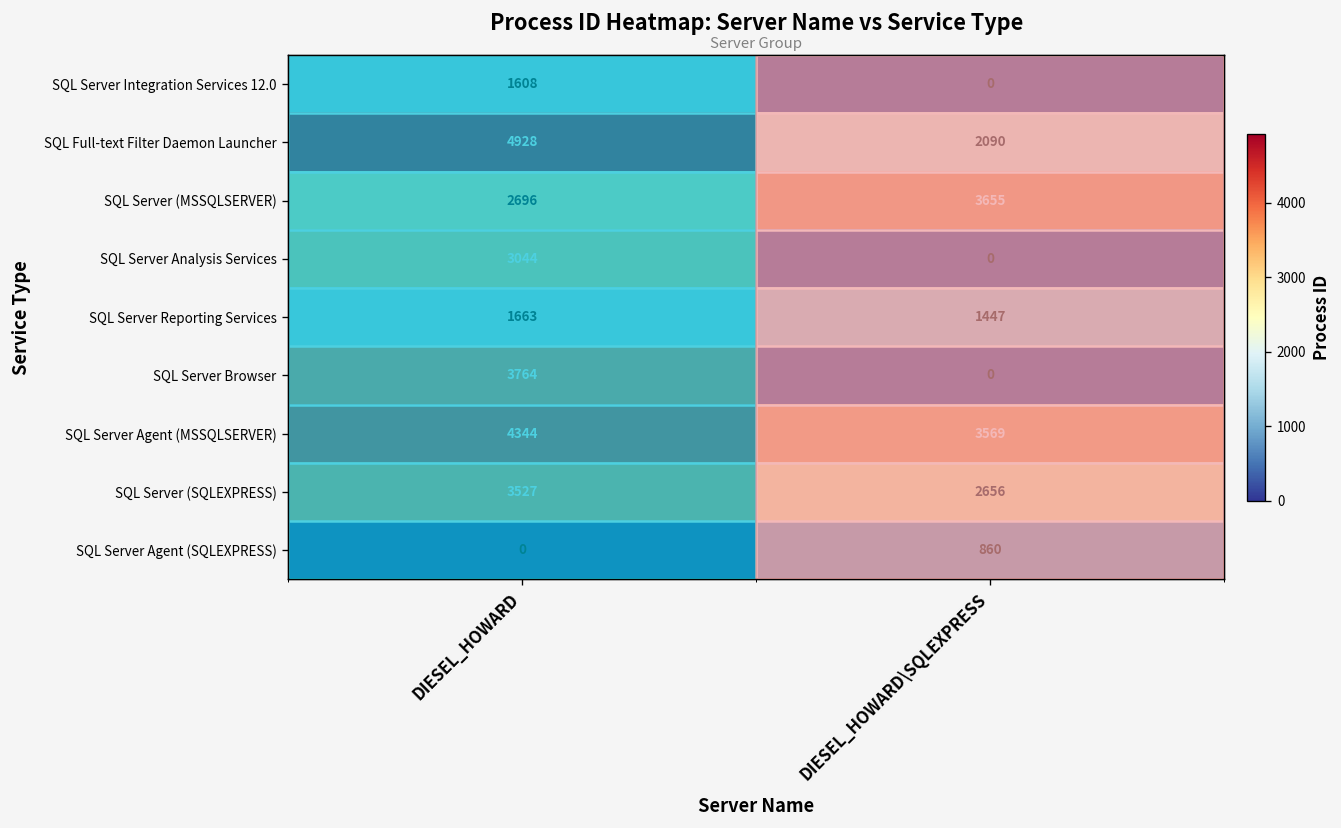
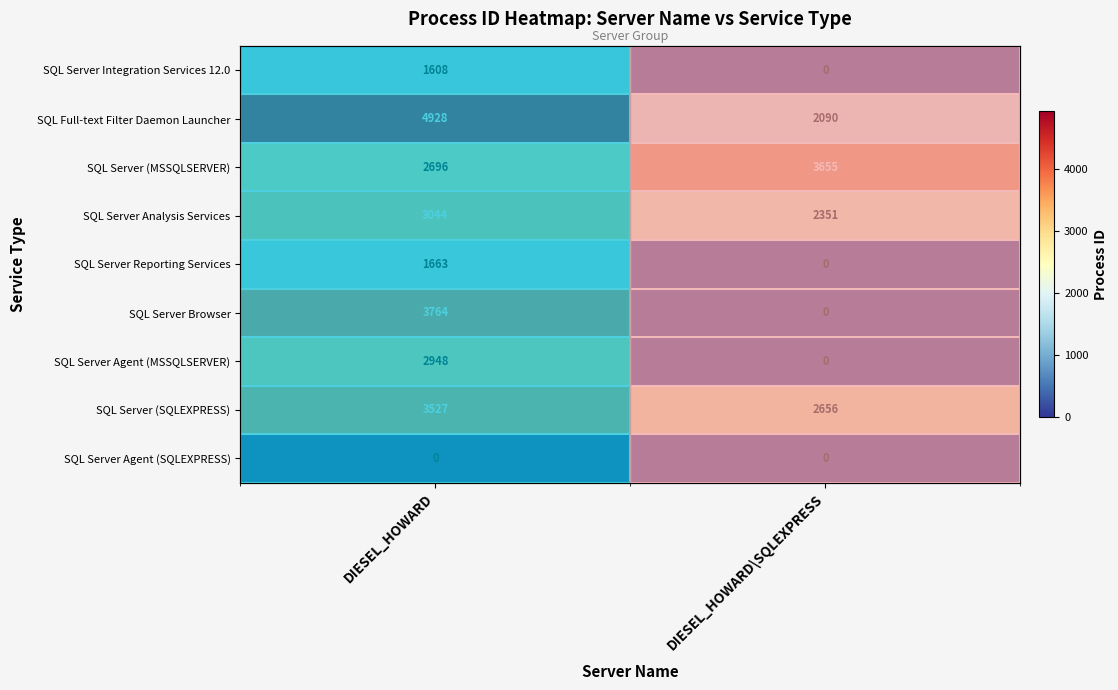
  {
    "SQL Server Integration Services 12.0": {
      "DIESEL_HOWARD": 1608,
      "DIESEL_HOWARD\\SQLEXPRESS": 0
    },
    "SQL Full-text Filter Daemon Launcher": {
      "DIESEL_HOWARD": 4928,
      "DIESEL_HOWARD\\SQLEXPRESS": 2090
    },
    "SQL Server (MSSQLSERVER)": {
      "DIESEL_HOWARD": 2696,
      "DIESEL_HOWARD\\SQLEXPRESS": 3655
    },
    "SQL Server Analysis Services": {
-     "DIESEL_HOWARD\\SQLEXPRESS": 0
+     "DIESEL_HOWARD\\SQLEXPRESS": 2351
    },
    "SQL Server Reporting Services": {
      "DIESEL_HOWARD": 1663,
-     "DIESEL_HOWARD\\SQLEXPRESS": 1447
+     "DIESEL_HOWARD\\SQLEXPRESS": 0
    },
    "SQL Server Browser": {
      "DIESEL_HOWARD": 3764,
      "DIESEL_HOWARD\\SQLEXPRESS": 0
    },
    "SQL Server Agent (MSSQLSERVER)": {
-     "DIESEL_HOWARD": 4344,
-     "DIESEL_HOWARD\\SQLEXPRESS": 3569
+     "DIESEL_HOWARD": 2948,
+     "DIESEL_HOWARD\\SQLEXPRESS": 0
    },
    "SQL Server (SQLEXPRESS)": {
      "DIESEL_HOWARD": 3527,
      "DIESEL_HOWARD\\SQLEXPRESS": 2656
    },
    "SQL Server Agent (SQLEXPRESS)": {
      "DIESEL_HOWARD": 0,
-     "DIESEL_HOWARD\\SQLEXPRESS": 860
+     "DIESEL_HOWARD\\SQLEXPRESS": 0
    }
  }
